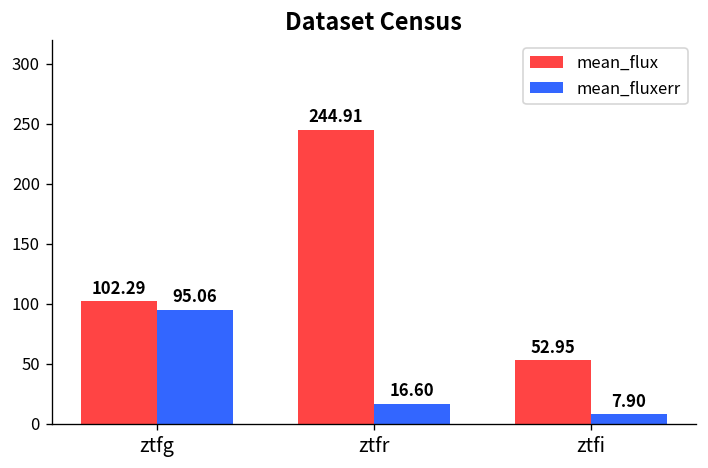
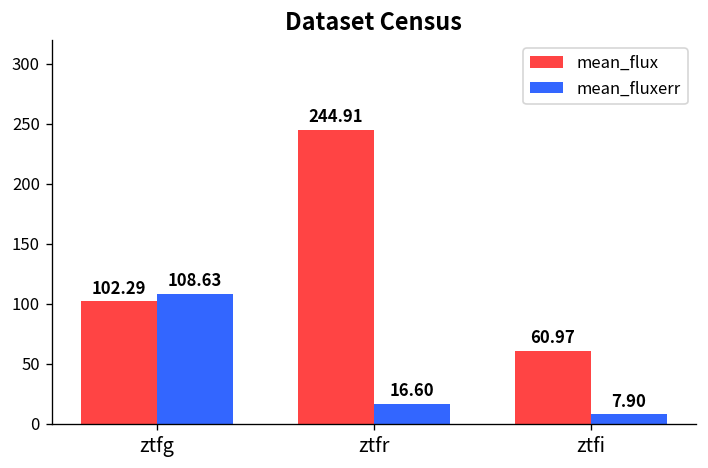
  {
    "mean_flux": {
      "ztfg": 102.29,
      "ztfr": 244.91,
-     "ztfi": 52.95
+     "ztfi": 60.97
    },
    "mean_fluxerr": {
-     "ztfg": 95.06,
+     "ztfg": 108.63,
      "ztfr": 16.60,
      "ztfi": 7.90
    }
  }
